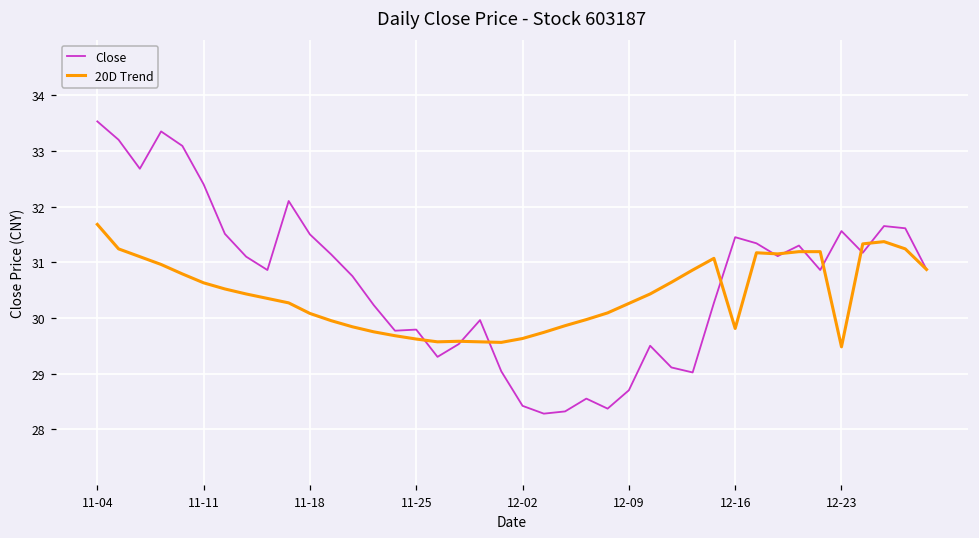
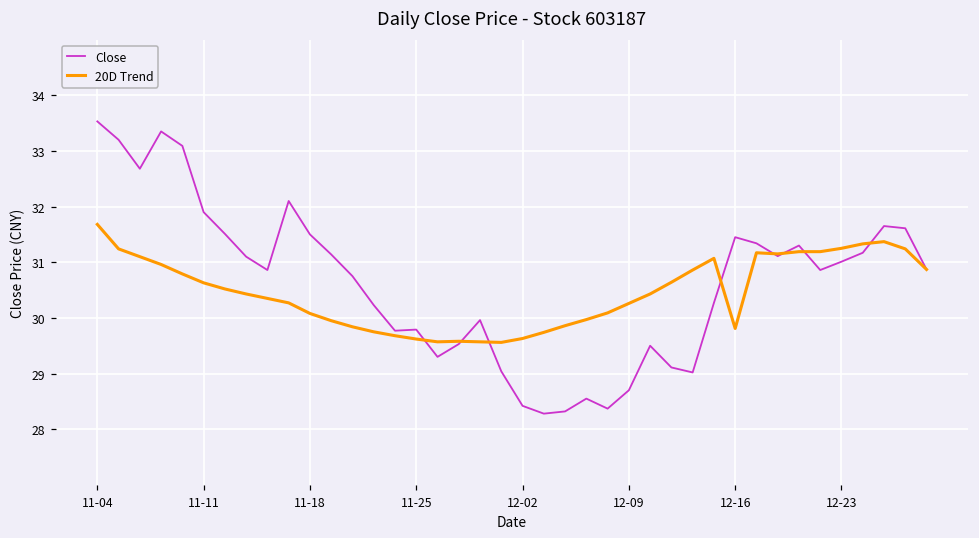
  {
    "Close": {
      "11-04": 33.5,
-     "11-11": 32.4,
+     "11-11": 31.9,
      "11-18": 31.5,
      "11-25": 29.8,
      "12-02": 28.4,
      "12-09": 28.7,
      "12-16": 31.5,
-     "12-23": 31.6
+     "12-23": 31.0
    },
    "20D Trend": {
      "11-04": 31.7,
      "11-11": 30.6,
      "11-18": 30.1,
      "11-25": 29.6,
      "12-02": 29.6,
      "12-09": 30.3,
      "12-16": 29.8,
-     "12-23": 29.5
+     "12-23": 31.3
    }
  }
